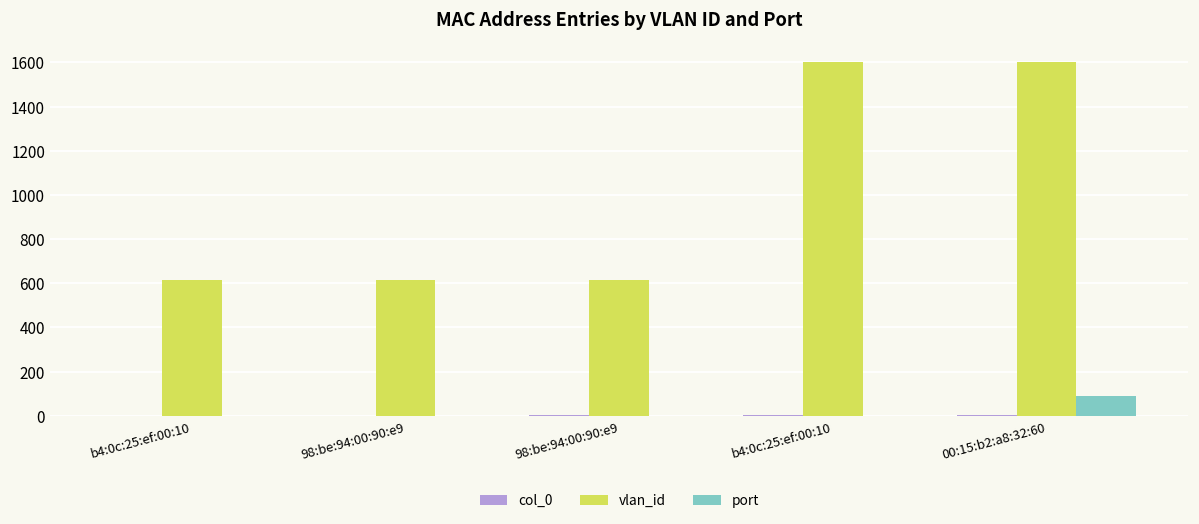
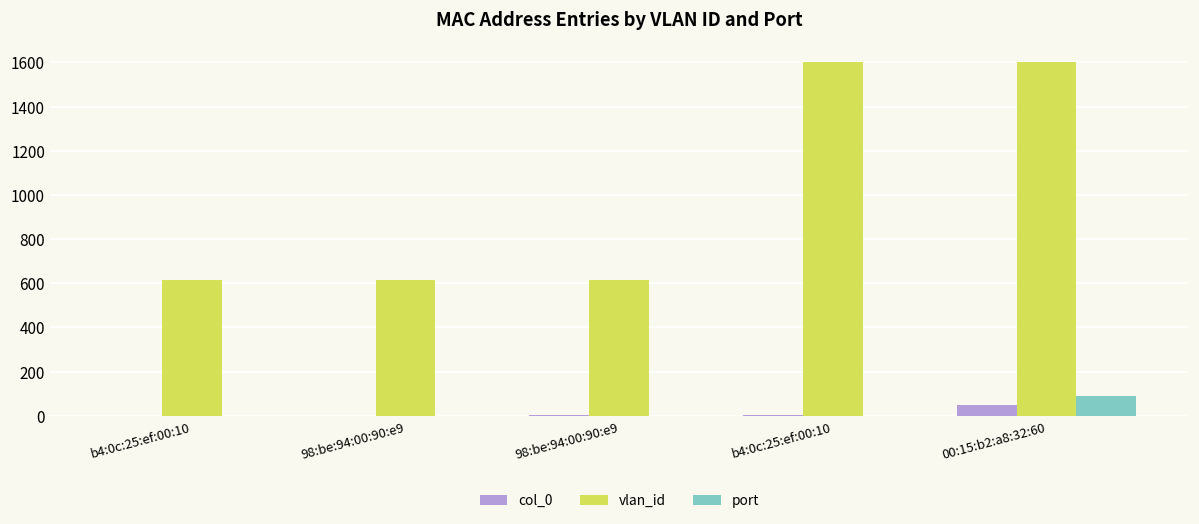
  {
    "col_0": {
-     "00:15:b2:a8:32:60": 0
+     "00:15:b2:a8:32:60": 50
    },
    "vlan_id": {
      "00:15:b2:a8:32:60": 1600
    },
    "port": {
      "00:15:b2:a8:32:60": 90
    }
  }
